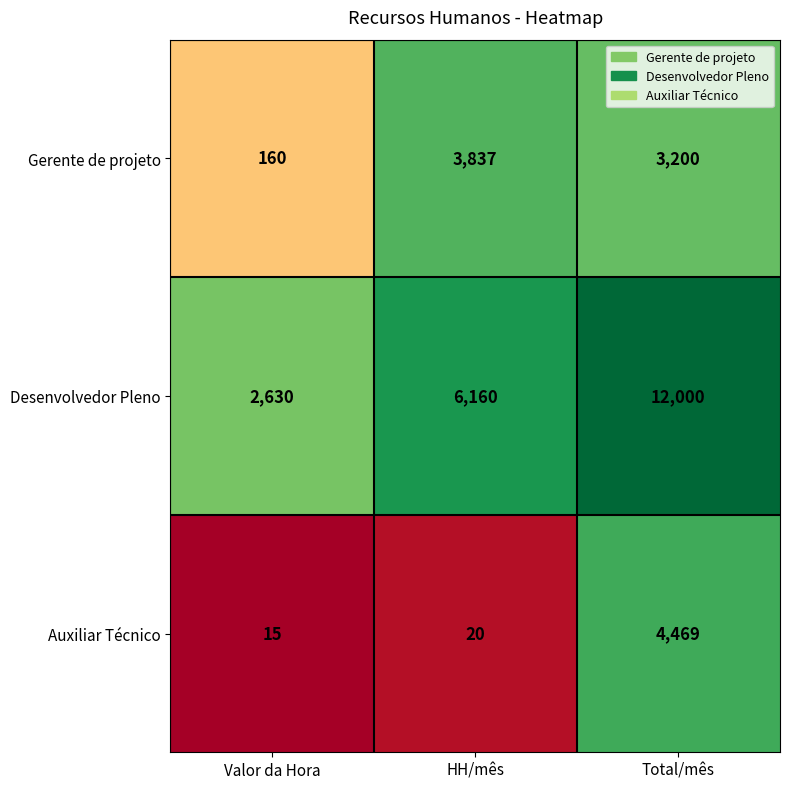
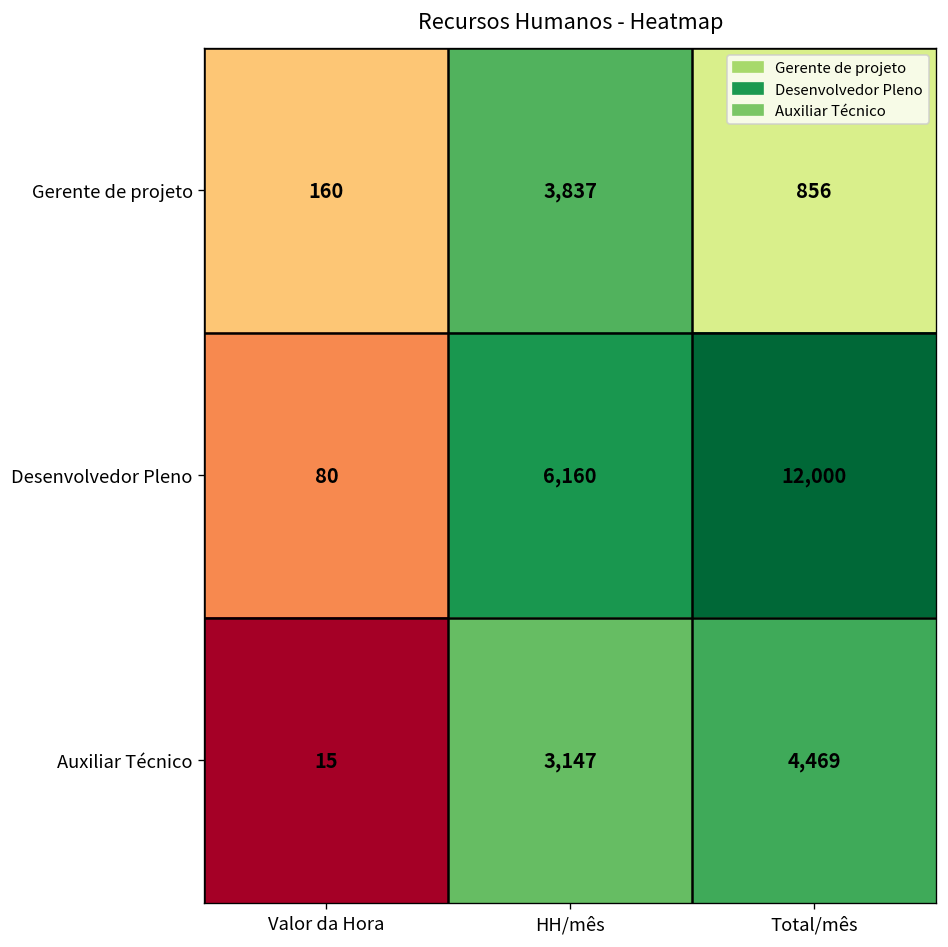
  {
    "Gerente de projeto": {
      "Valor da Hora": "160",
      "HH/mês": "3,837",
-     "Total/mês": "3,200"
+     "Total/mês": "856"
    },
    "Desenvolvedor Pleno": {
-     "Valor da Hora": "2,630",
+     "Valor da Hora": "80",
      "HH/mês": "6,160",
      "Total/mês": "12,000"
    },
    "Auxiliar Técnico": {
      "Valor da Hora": "15",
-     "HH/mês": "20",
+     "HH/mês": "3,147",
      "Total/mês": "4,469"
    }
  }
